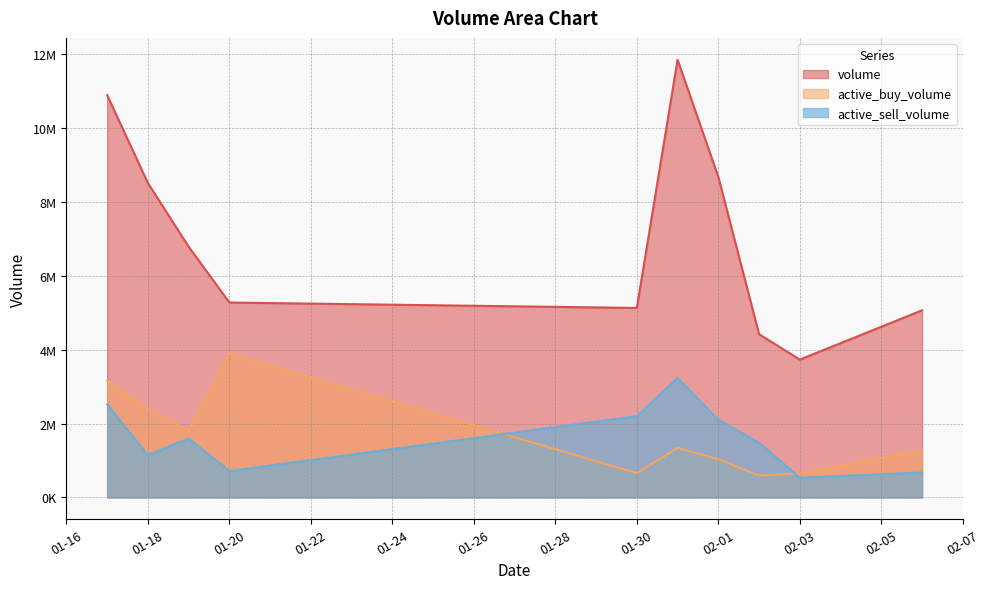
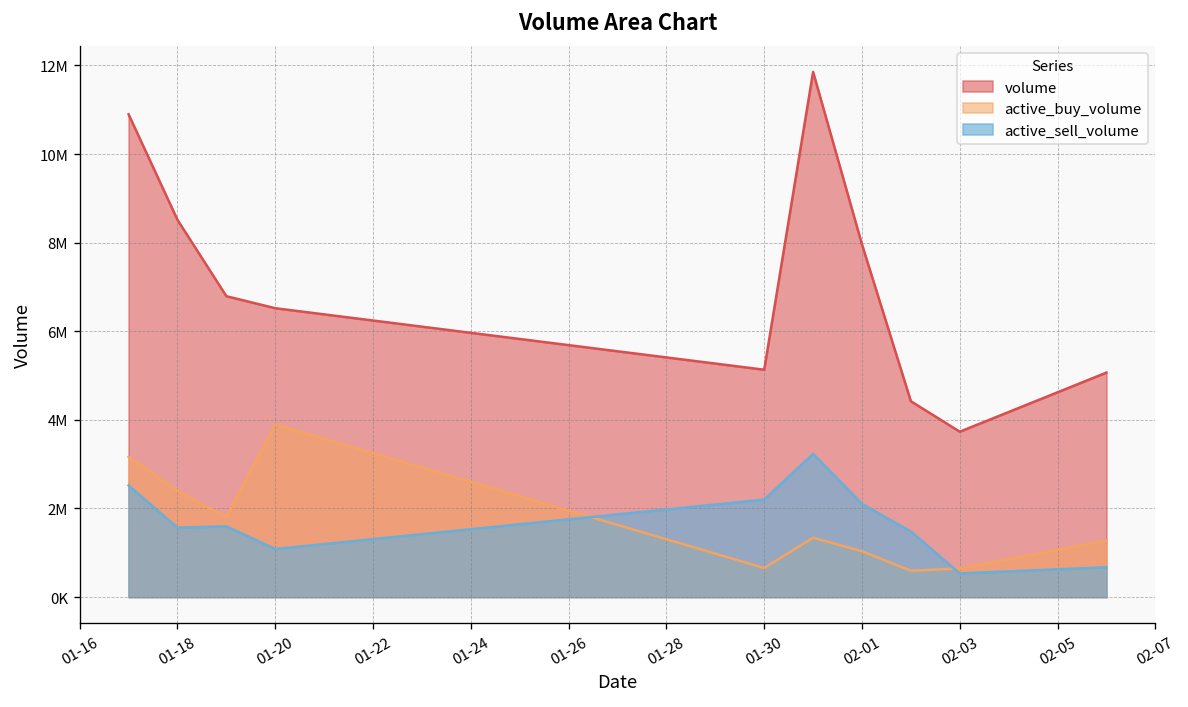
  {
    "volume": {
      "01-18": 8500000,
-     "01-20": 5300000,
+     "01-20": 6500000,
      "01-30": 5100000,
-     "02-01": 8700000,
+     "02-01": 8000000,
      "02-03": 3700000
    },
    "active_buy_volume": {
      "01-18": 2400000,
      "01-20": 3900000,
      "01-30": 700000,
      "02-01": 1000000,
      "02-03": 600000
    },
    "active_sell_volume": {
-     "01-18": 1100000,
-     "01-20": 700000,
+     "01-18": 1600000,
+     "01-20": 1100000,
      "01-30": 2200000,
      "02-01": 2100000,
      "02-03": 500000
    }
  }
